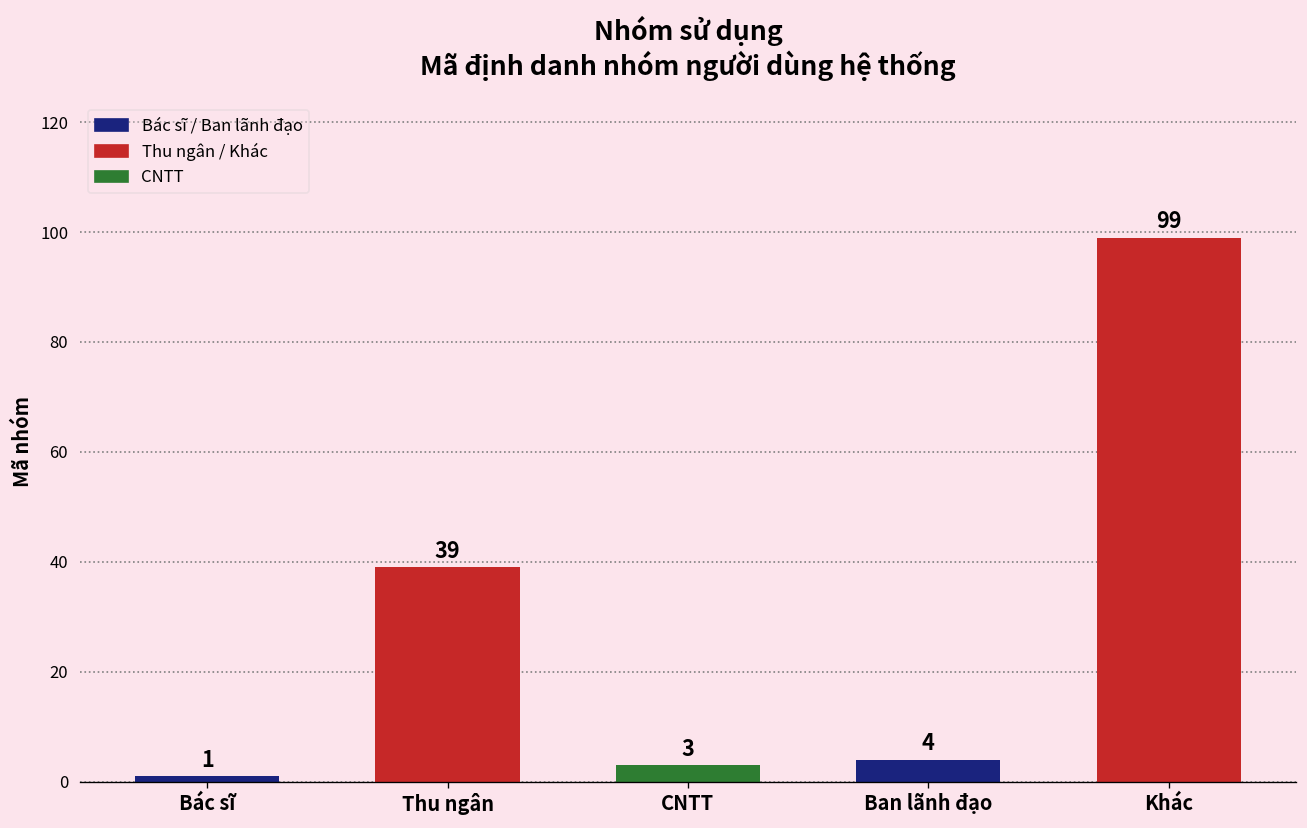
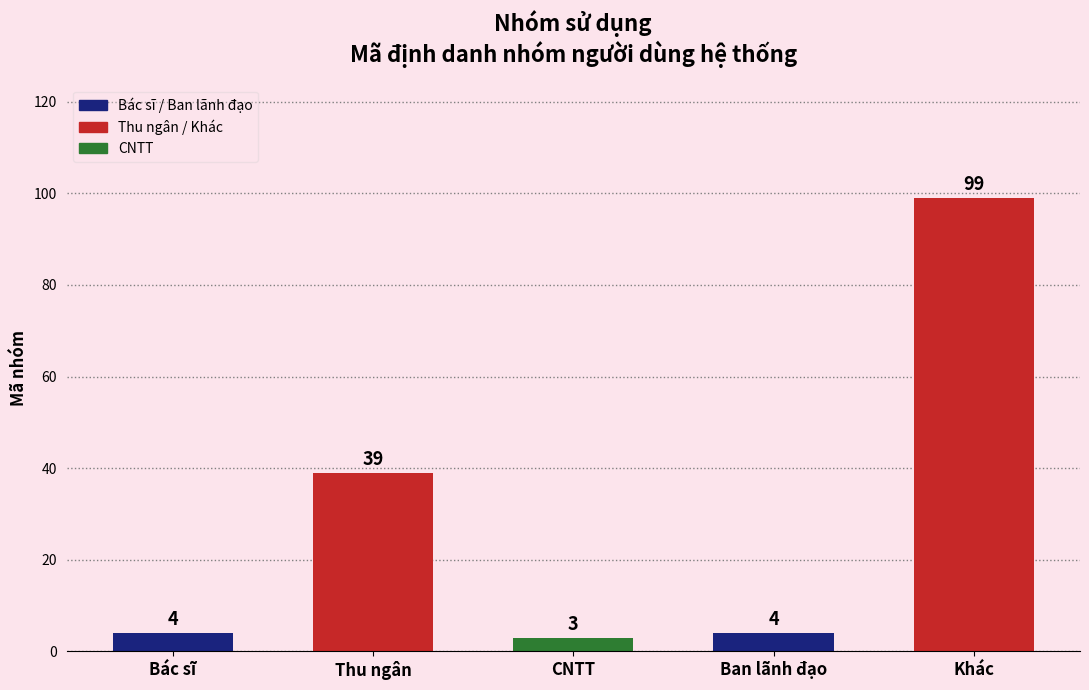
  {
-   "Bác sĩ": 1,
+   "Bác sĩ": 4,
    "Thu ngân": 39,
    "CNTT": 3,
    "Ban lãnh đạo": 4,
    "Khác": 99
  }
